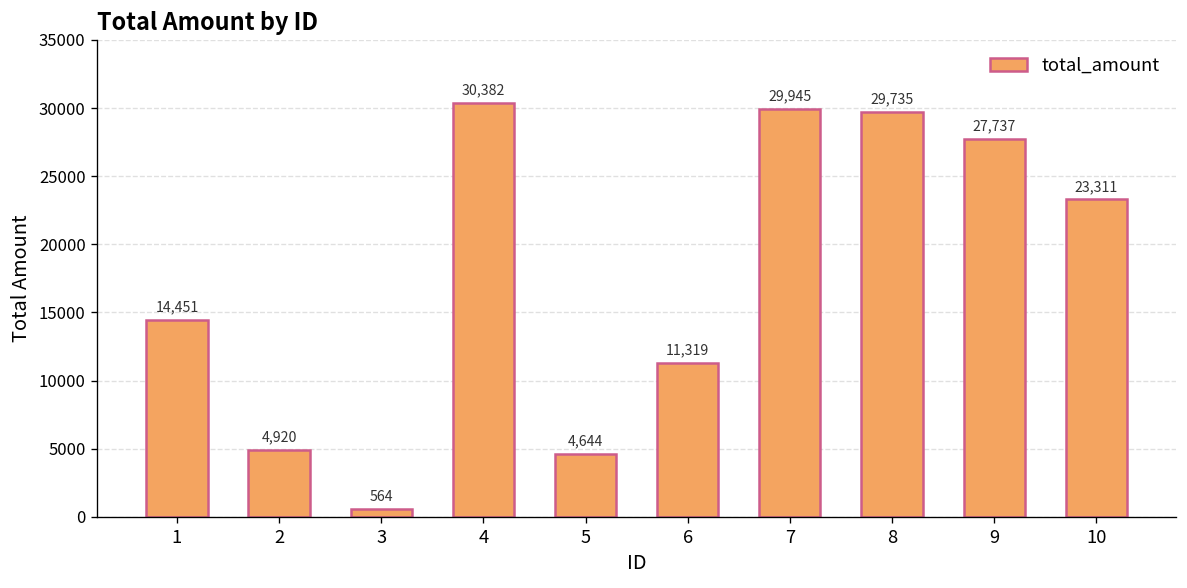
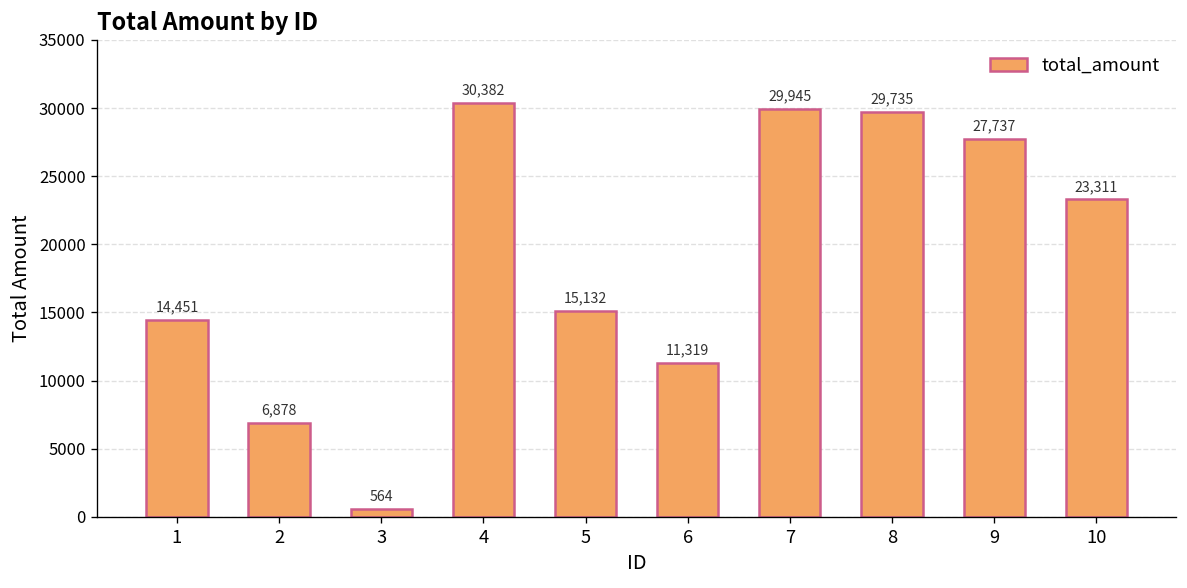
  {
    "1": "14,451",
-   "2": "4,920",
+   "2": "6,878",
    "3": "564",
    "4": "30,382",
-   "5": "4,644",
+   "5": "15,132",
    "6": "11,319",
    "7": "29,945",
    "8": "29,735",
    "9": "27,737",
    "10": "23,311"
  }
